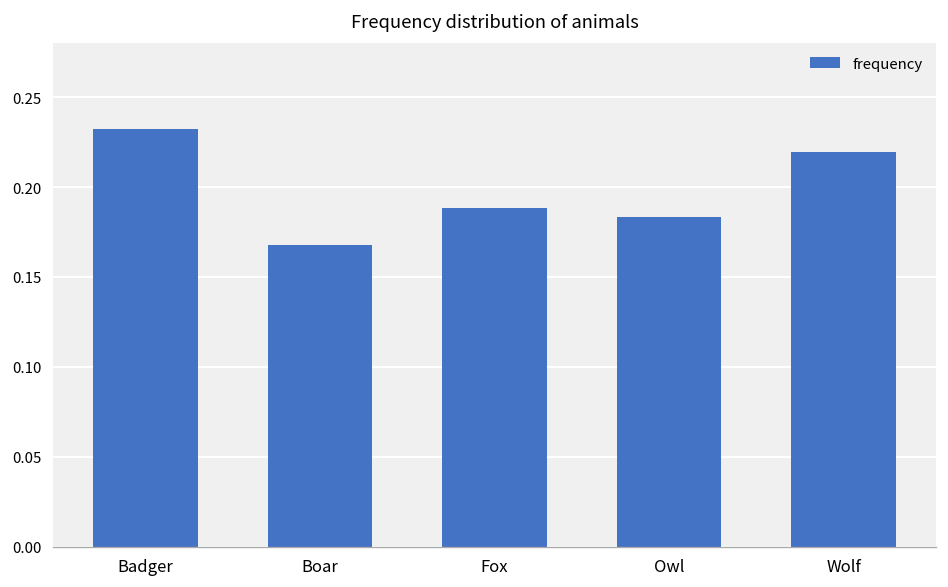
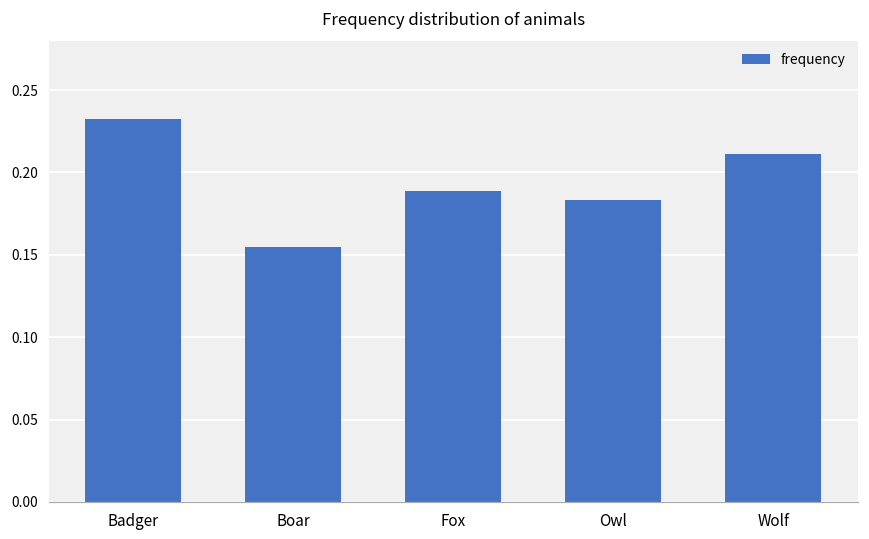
  {
    "Badger": 0.232,
-   "Boar": 0.168,
+   "Boar": 0.155,
    "Fox": 0.188,
    "Owl": 0.183,
-   "Wolf": 0.219
+   "Wolf": 0.211
  }
